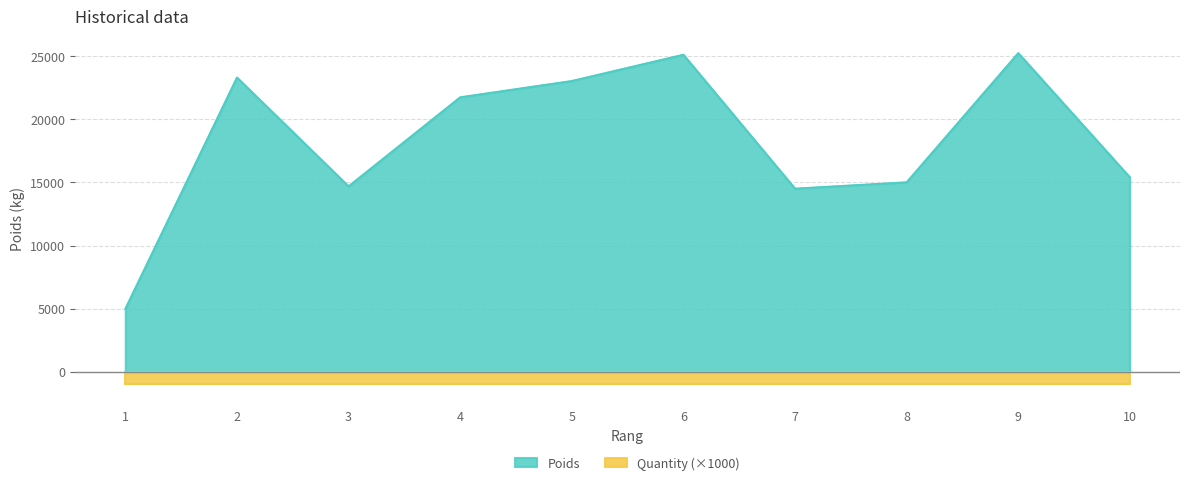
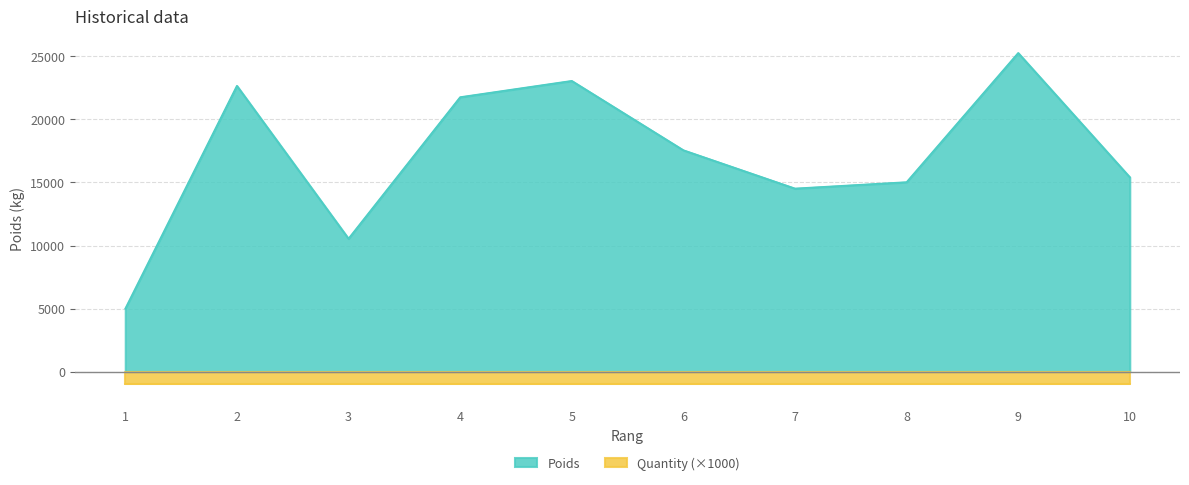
  {
    "Poids": {
      "1": 5000,
-     "2": 23300,
-     "3": 14700,
+     "2": 22700,
+     "3": 10500,
      "4": 21800,
      "5": 23000,
-     "6": 25100,
+     "6": 17500,
      "7": 14500,
      "8": 15000,
      "9": 25300,
      "10": 15400
    }
  }
